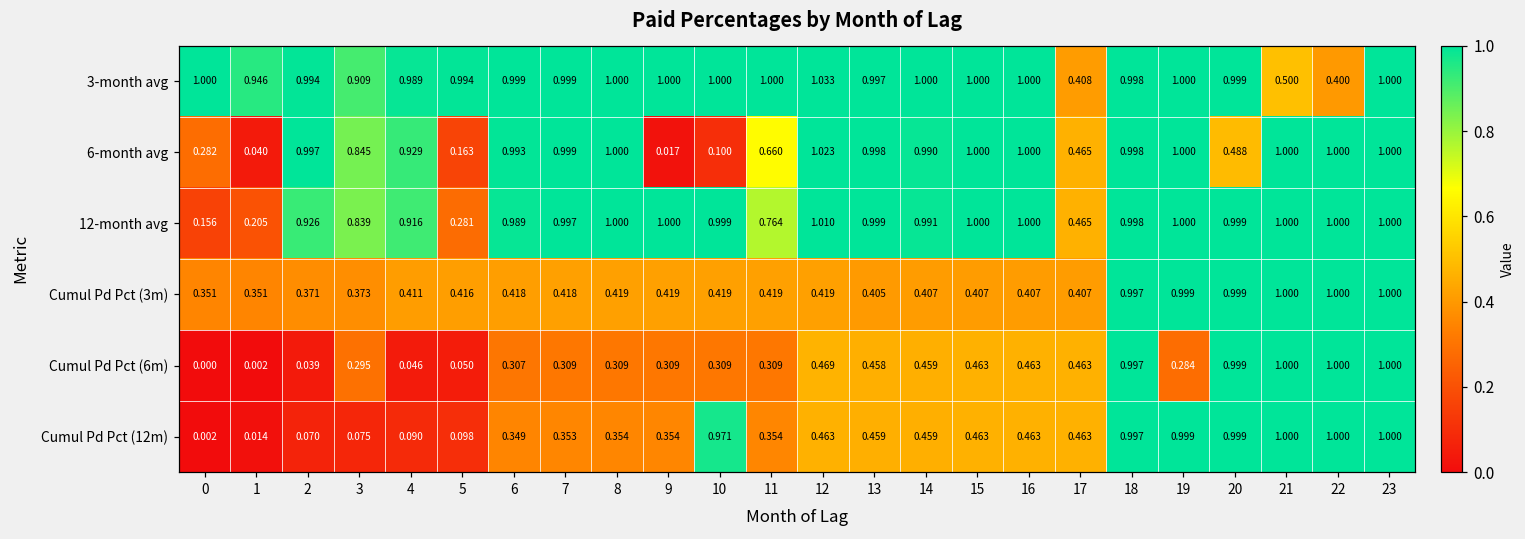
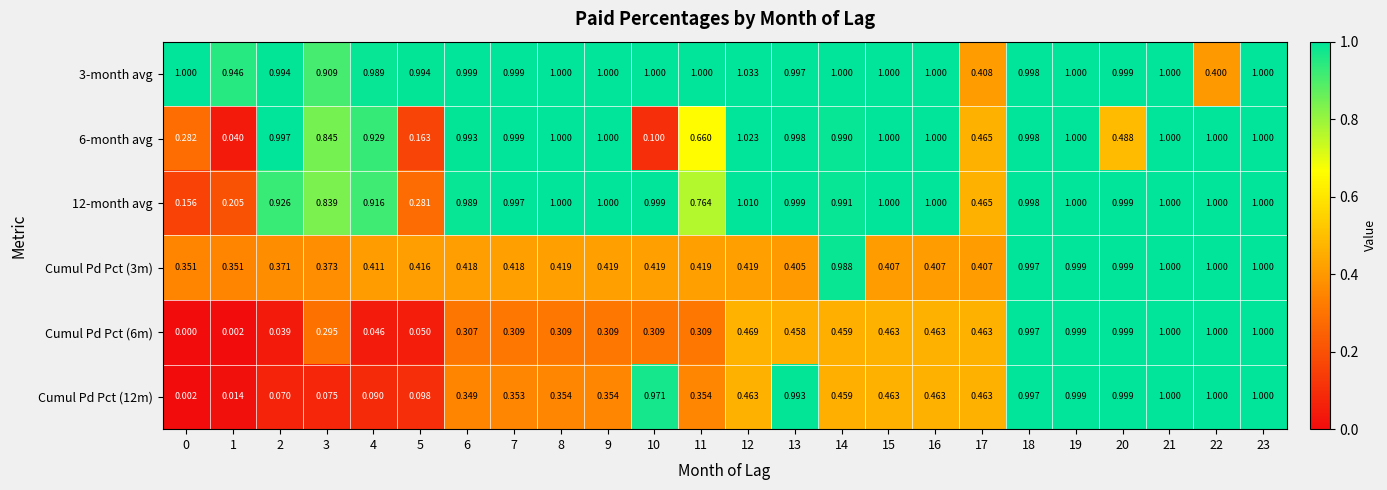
  {
    "3-month avg": {
      "0": 1.000,
      "1": 0.946,
      "2": 0.994,
      "3": 0.909,
      "4": 0.989,
      "5": 0.994,
      "6": 0.999,
      "7": 0.999,
      "8": 1.000,
      "9": 1.000,
      "10": 1.000,
      "11": 1.000,
      "12": 1.033,
      "13": 0.997,
      "14": 1.000,
      "15": 1.000,
      "16": 1.000,
      "17": 0.408,
      "18": 0.998,
      "19": 1.000,
      "20": 0.999,
-     "21": 0.500,
+     "21": 1.000,
      "22": 0.400,
      "23": 1.000
    },
    "6-month avg": {
      "0": 0.282,
      "1": 0.040,
      "2": 0.997,
      "3": 0.845,
      "4": 0.929,
      "5": 0.163,
      "6": 0.993,
      "7": 0.999,
      "8": 1.000,
-     "9": 0.017,
+     "9": 1.000,
      "10": 0.100,
      "11": 0.660,
      "12": 1.023,
      "13": 0.998,
      "14": 0.990,
      "15": 1.000,
      "16": 1.000,
      "17": 0.465,
      "18": 0.998,
      "19": 1.000,
      "20": 0.488,
      "21": 1.000,
      "22": 1.000,
      "23": 1.000
    },
    "12-month avg": {
      "0": 0.156,
      "1": 0.205,
      "2": 0.926,
      "3": 0.839,
      "4": 0.916,
      "5": 0.281,
      "6": 0.989,
      "7": 0.997,
      "8": 1.000,
      "9": 1.000,
      "10": 0.999,
      "11": 0.764,
      "12": 1.010,
      "13": 0.999,
      "14": 0.991,
      "15": 1.000,
      "16": 1.000,
      "17": 0.465,
      "18": 0.998,
      "19": 1.000,
      "20": 0.999,
      "21": 1.000,
      "22": 1.000,
      "23": 1.000
    },
    "Cumul Pd Pct (3m)": {
      "0": 0.351,
      "1": 0.351,
      "2": 0.371,
      "3": 0.373,
      "4": 0.411,
      "5": 0.416,
      "6": 0.418,
      "7": 0.418,
      "8": 0.419,
      "9": 0.419,
      "10": 0.419,
      "11": 0.419,
      "12": 0.419,
      "13": 0.405,
-     "14": 0.407,
+     "14": 0.988,
      "15": 0.407,
      "16": 0.407,
      "17": 0.407,
      "18": 0.997,
      "19": 0.999,
      "20": 0.999,
      "21": 1.000,
      "22": 1.000,
      "23": 1.000
    },
    "Cumul Pd Pct (6m)": {
      "0": 0.000,
      "1": 0.002,
      "2": 0.039,
      "3": 0.295,
      "4": 0.046,
      "5": 0.050,
      "6": 0.307,
      "7": 0.309,
      "8": 0.309,
      "9": 0.309,
      "10": 0.309,
      "11": 0.309,
      "12": 0.469,
      "13": 0.458,
      "14": 0.459,
      "15": 0.463,
      "16": 0.463,
      "17": 0.463,
      "18": 0.997,
-     "19": 0.284,
+     "19": 0.999,
      "20": 0.999,
      "21": 1.000,
      "22": 1.000,
      "23": 1.000
    },
    "Cumul Pd Pct (12m)": {
      "0": 0.002,
      "1": 0.014,
      "2": 0.070,
      "3": 0.075,
      "4": 0.090,
      "5": 0.098,
      "6": 0.349,
      "7": 0.353,
      "8": 0.354,
      "9": 0.354,
      "10": 0.971,
      "11": 0.354,
      "12": 0.463,
-     "13": 0.459,
+     "13": 0.993,
      "14": 0.459,
      "15": 0.463,
      "16": 0.463,
      "17": 0.463,
      "18": 0.997,
      "19": 0.999,
      "20": 0.999,
      "21": 1.000,
      "22": 1.000,
      "23": 1.000
    }
  }
